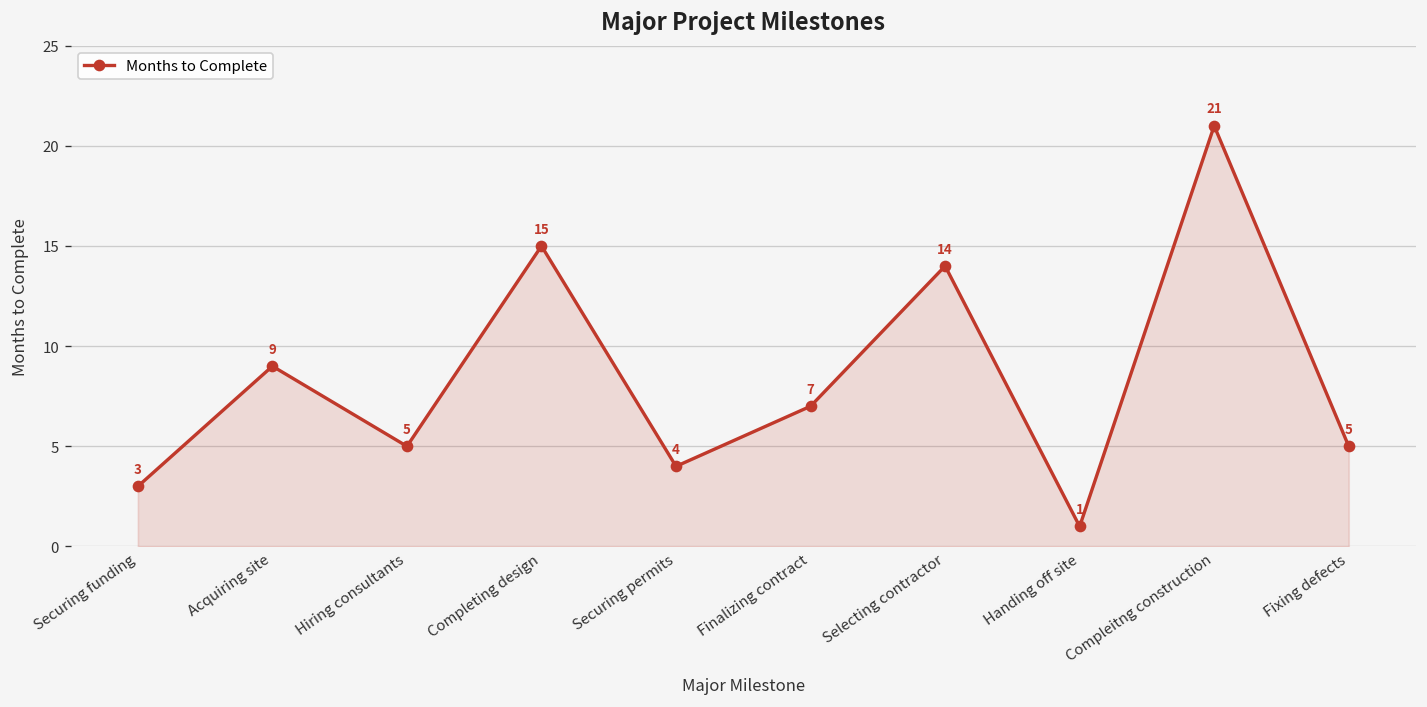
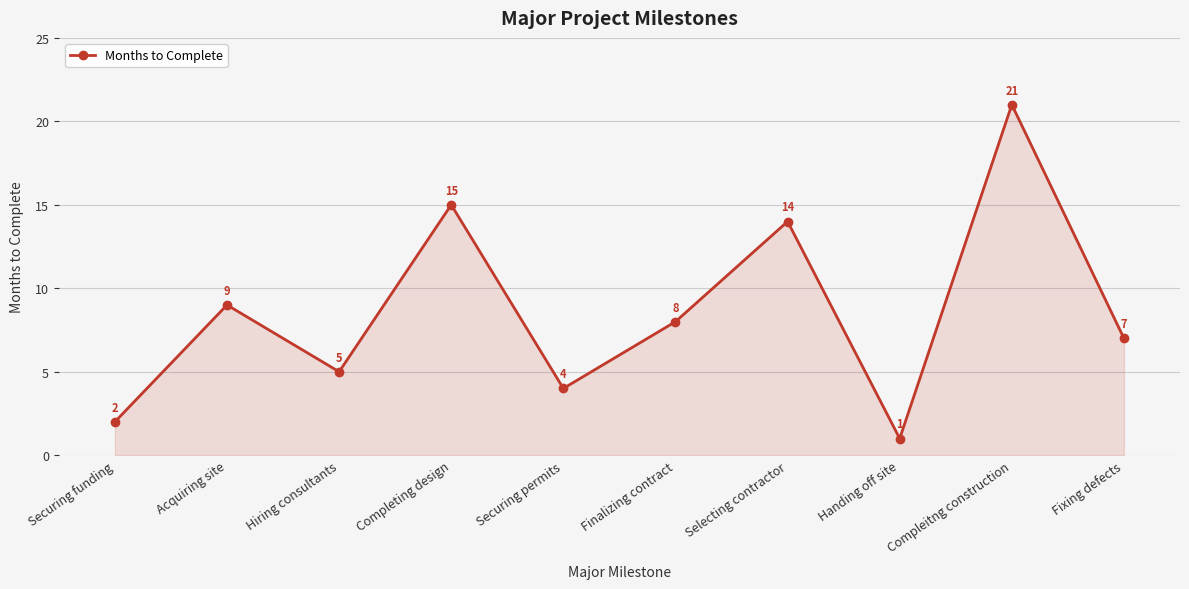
  {
-   "Securing funding": 3,
+   "Securing funding": 2,
    "Acquiring site": 9,
    "Hiring consultants": 5,
    "Completing design": 15,
    "Securing permits": 4,
-   "Finalizing contract": 7,
+   "Finalizing contract": 8,
    "Selecting contractor": 14,
    "Handing off site": 1,
    "Compleitng construction": 21,
-   "Fixing defects": 5
+   "Fixing defects": 7
  }
